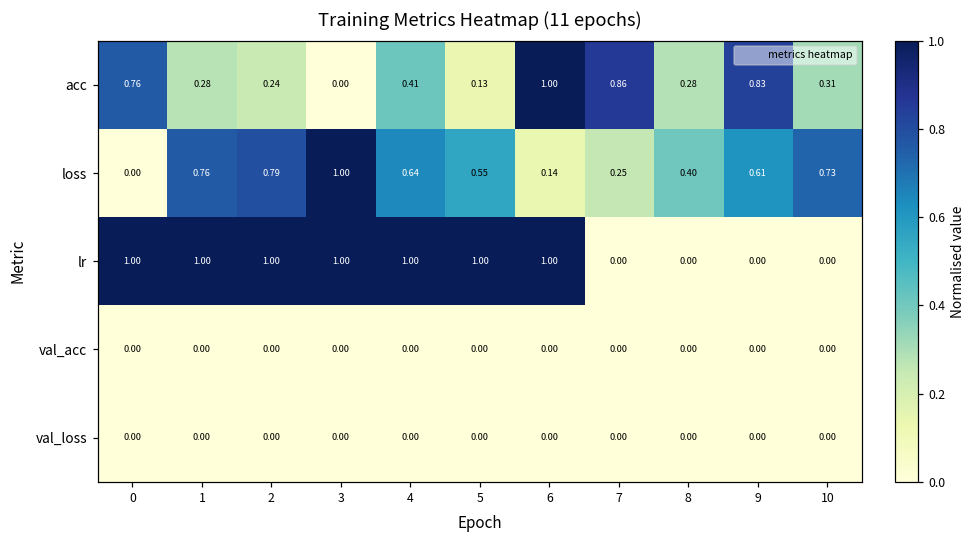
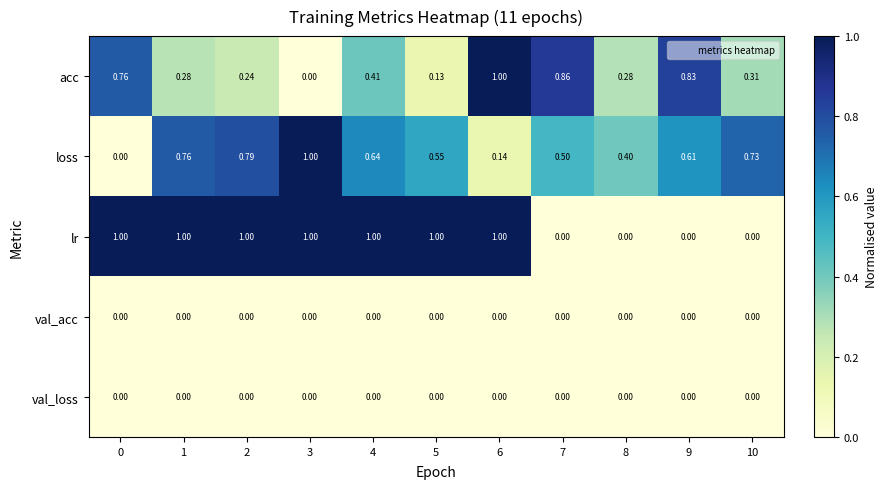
  {
    "acc": {
      "0": 0.76,
      "1": 0.28,
      "2": 0.24,
      "3": 0.00,
      "4": 0.41,
      "5": 0.13,
      "6": 1.00,
      "7": 0.86,
      "8": 0.28,
      "9": 0.83,
      "10": 0.31
    },
    "loss": {
      "0": 0.00,
      "1": 0.76,
      "2": 0.79,
      "3": 1.00,
      "4": 0.64,
      "5": 0.55,
      "6": 0.14,
-     "7": 0.25,
+     "7": 0.50,
      "8": 0.40,
      "9": 0.61,
      "10": 0.73
    },
    "lr": {
      "0": 1.00,
      "1": 1.00,
      "2": 1.00,
      "3": 1.00,
      "4": 1.00,
      "5": 1.00,
      "6": 1.00,
      "7": 0.00,
      "8": 0.00,
      "9": 0.00,
      "10": 0.00
    },
    "val_acc": {
      "0": 0.00,
      "1": 0.00,
      "2": 0.00,
      "3": 0.00,
      "4": 0.00,
      "5": 0.00,
      "6": 0.00,
      "7": 0.00,
      "8": 0.00,
      "9": 0.00,
      "10": 0.00
    },
    "val_loss": {
      "0": 0.00,
      "1": 0.00,
      "2": 0.00,
      "3": 0.00,
      "4": 0.00,
      "5": 0.00,
      "6": 0.00,
      "7": 0.00,
      "8": 0.00,
      "9": 0.00,
      "10": 0.00
    }
  }
